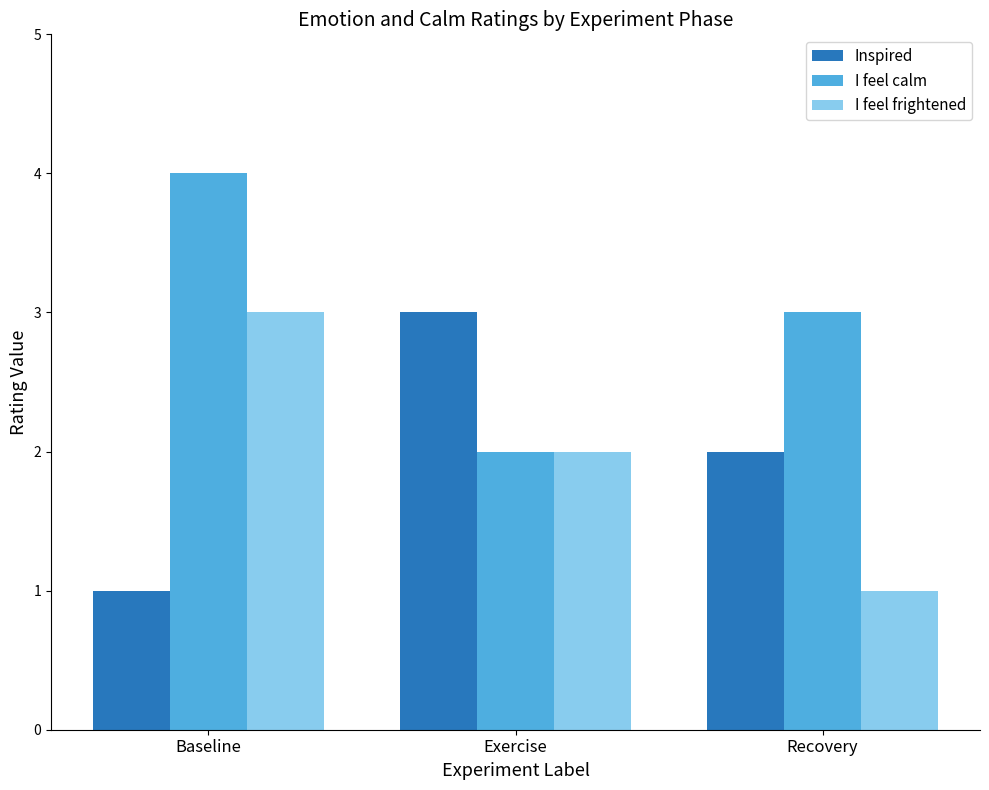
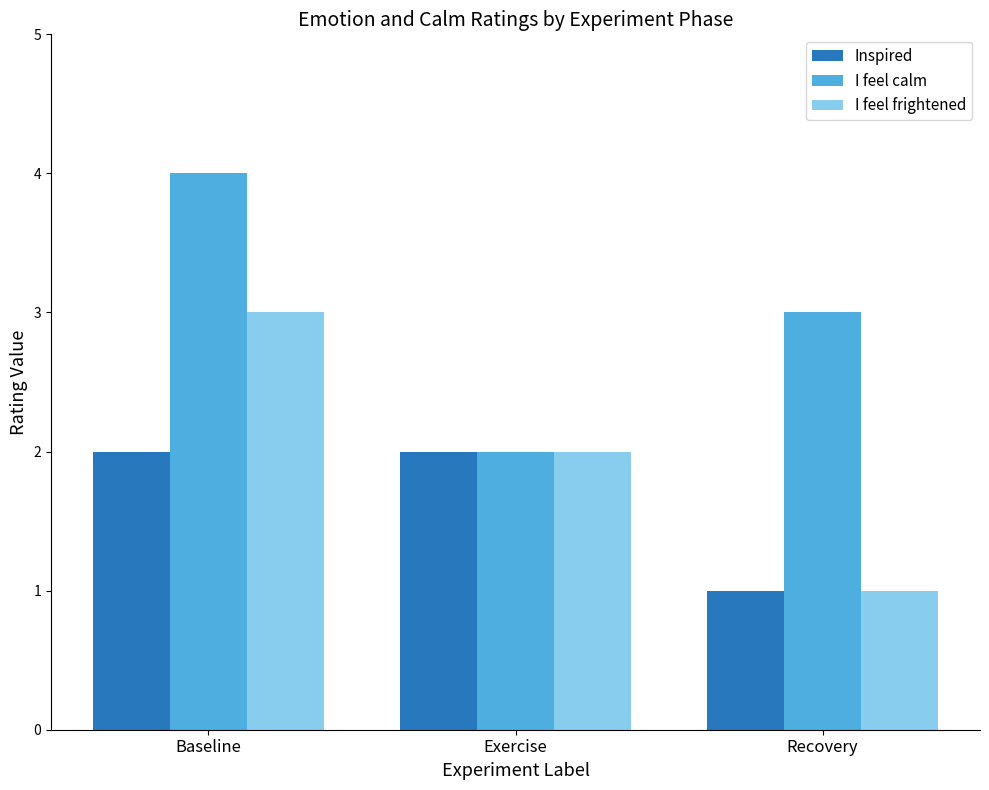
  {
    "Inspired": {
-     "Baseline": 1,
-     "Exercise": 3,
-     "Recovery": 2
+     "Baseline": 2,
+     "Exercise": 2,
+     "Recovery": 1
    },
    "I feel calm": {
      "Baseline": 4,
      "Exercise": 2,
      "Recovery": 3
    },
    "I feel frightened": {
      "Baseline": 3,
      "Exercise": 2,
      "Recovery": 1
    }
  }
